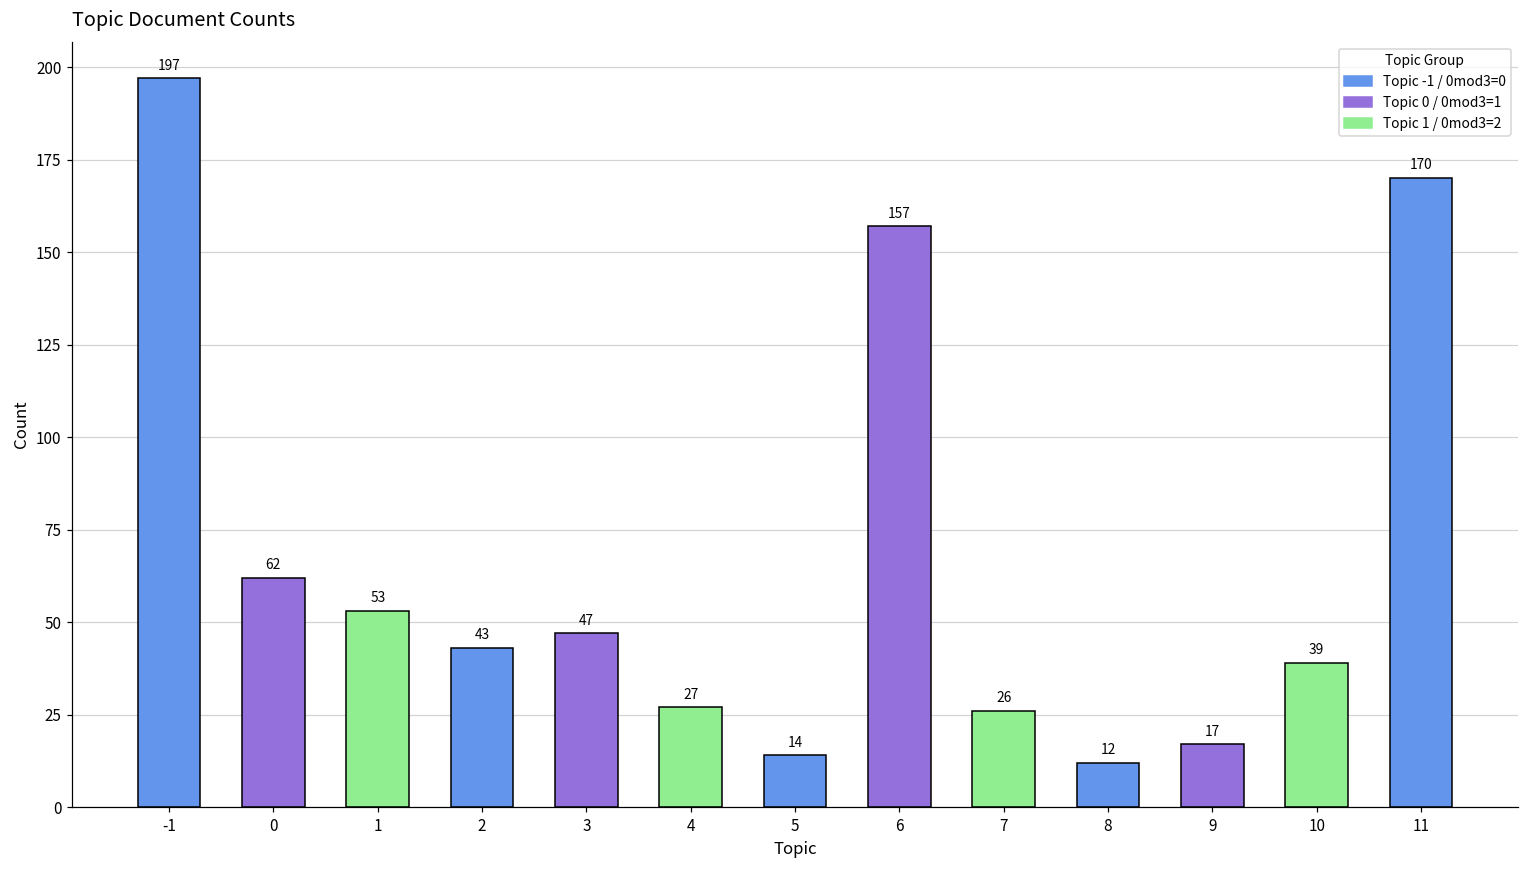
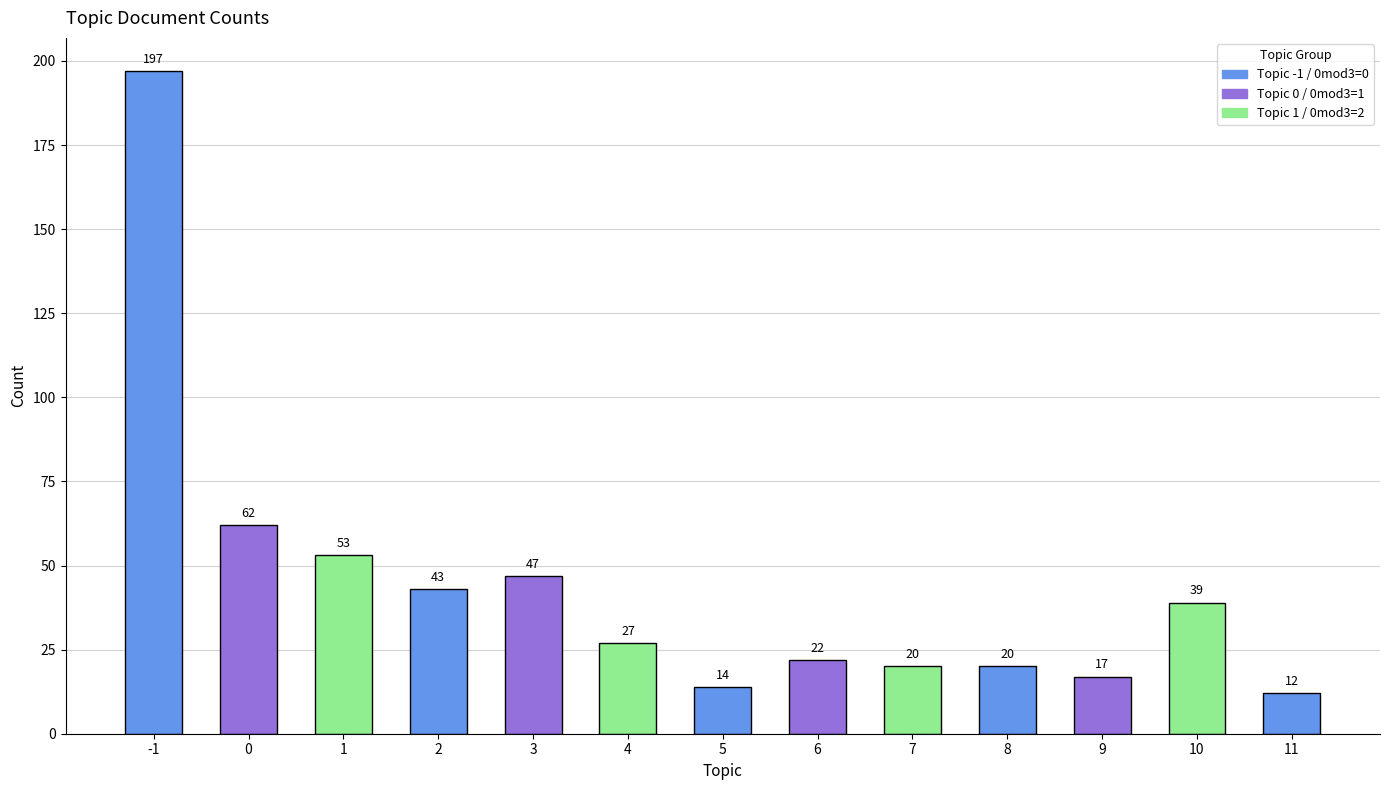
  {
    "-1": 197,
    "0": 62,
    "1": 53,
    "2": 43,
    "3": 47,
    "4": 27,
    "5": 14,
-   "6": 157,
-   "7": 26,
-   "8": 12,
+   "6": 22,
+   "7": 20,
+   "8": 20,
    "9": 17,
    "10": 39,
-   "11": 170
+   "11": 12
  }
